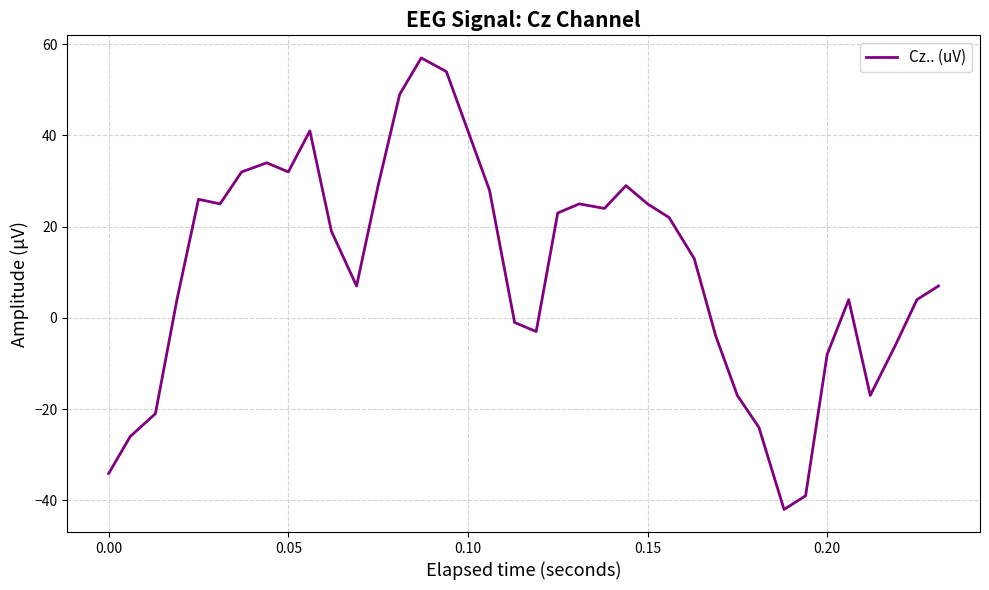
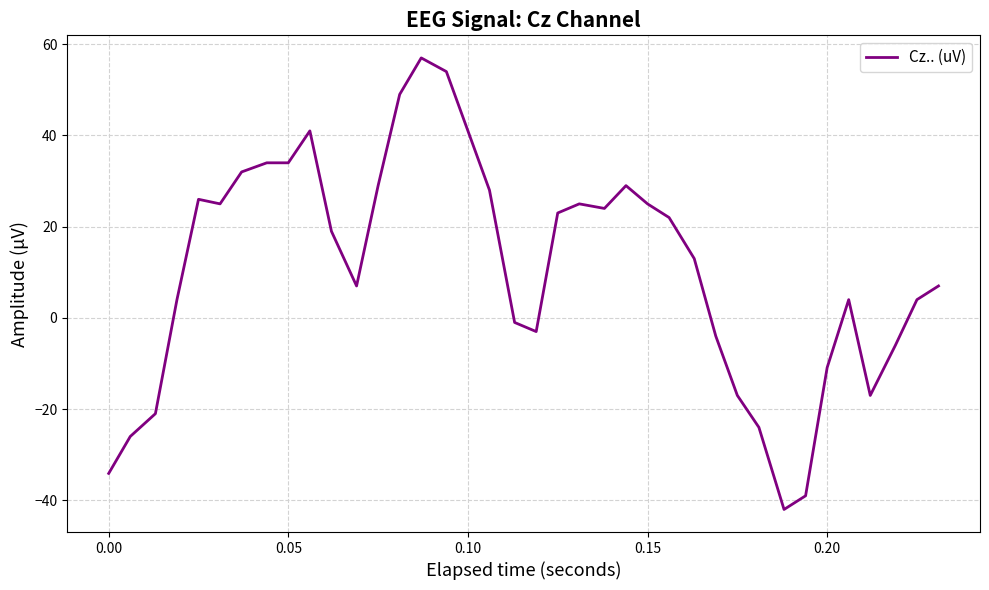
  {
    "0.00": -34,
-   "0.05": 32,
+   "0.05": 34,
    "0.10": 41,
    "0.15": 25,
-   "0.20": -8
+   "0.20": -11
  }
